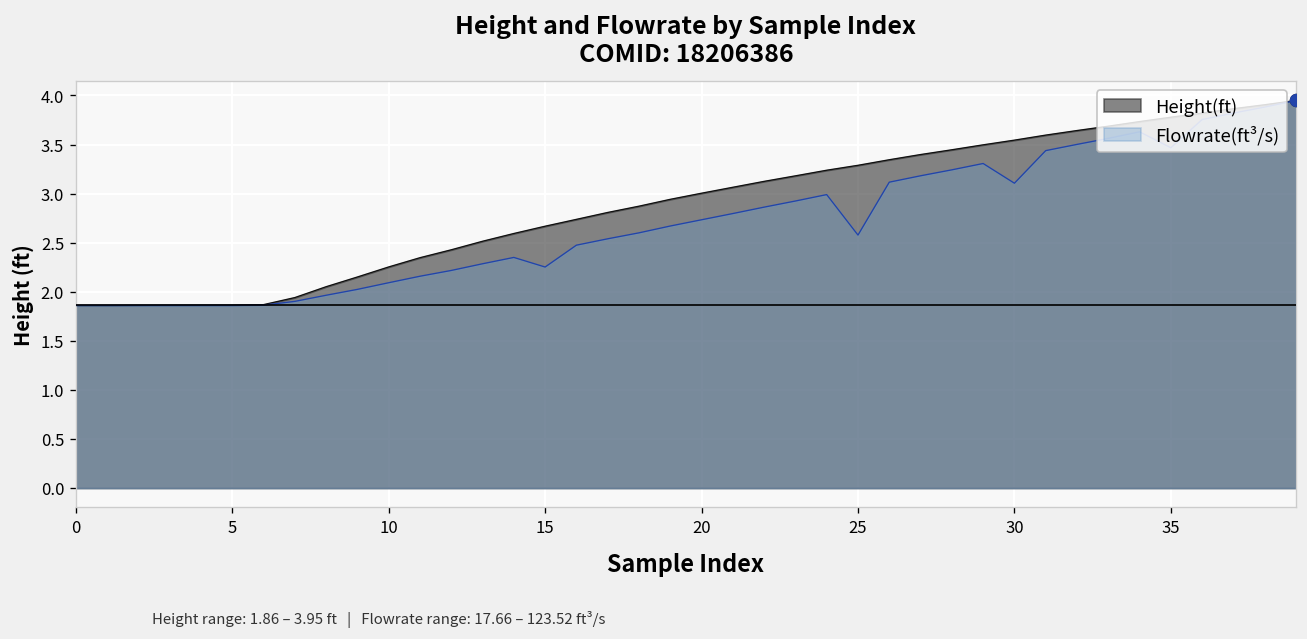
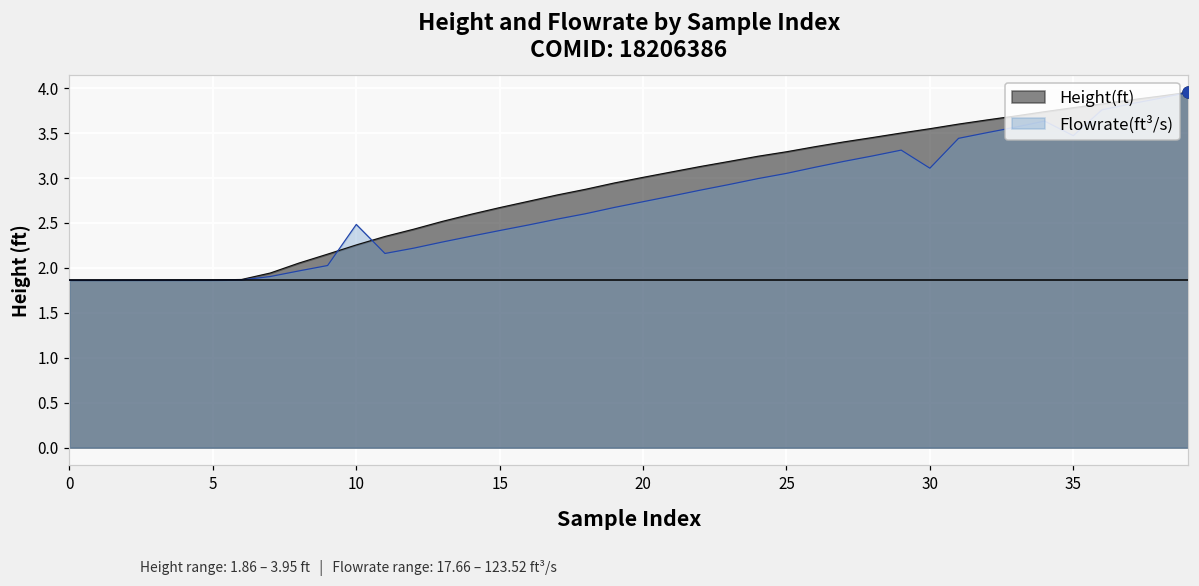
  {
    "Flowrate(ft³/s)": {
-     "10": 2.1,
-     "15": 2.3,
+     "10": 2.5,
+     "15": 2.4,
      "20": 2.7,
-     "25": 2.6,
+     "25": 3.0,
      "30": 3.1
    }
  }
